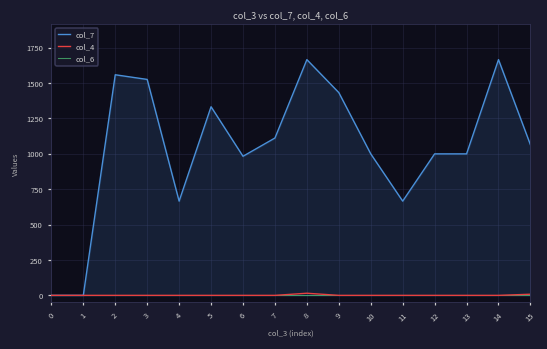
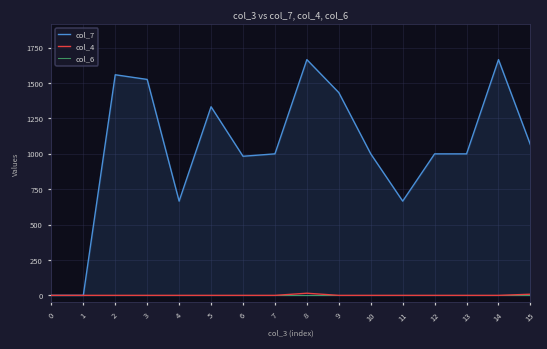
  {
    "col_7": {
      "2": 1560,
      "3": 1530,
      "4": 670,
      "5": 1330,
      "6": 980,
-     "7": 1110,
+     "7": 1000,
      "8": 1670,
      "9": 1430,
      "10": 1000,
      "11": 670,
      "12": 1000,
      "13": 1000,
      "14": 1670,
      "15": 1060
    }
  }
